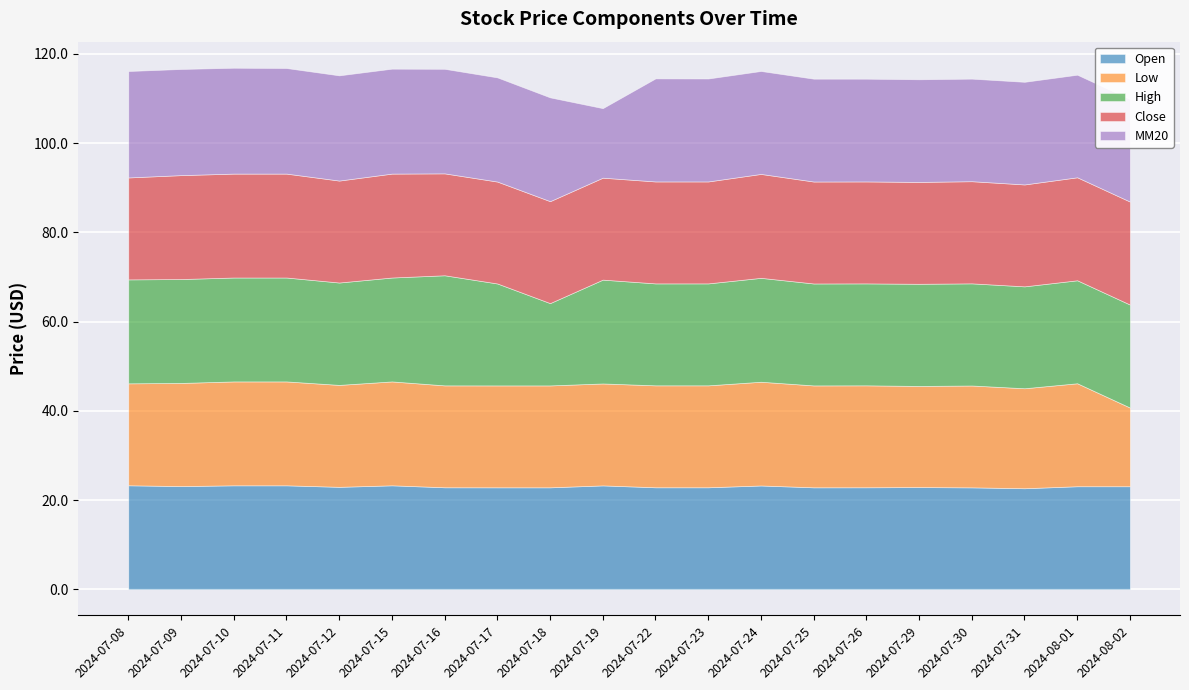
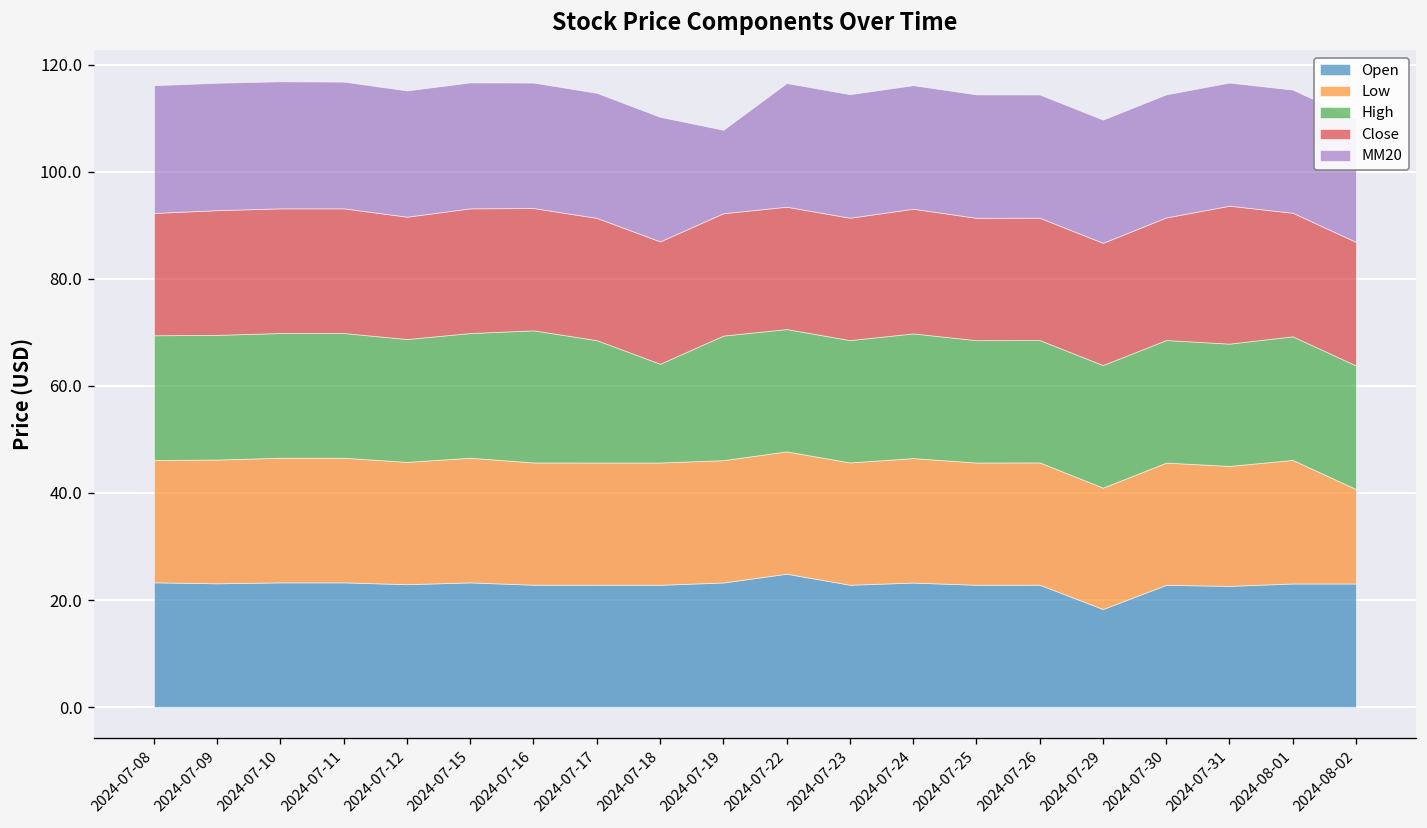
  {
    "Open": {
      "2024-07-08": 23,
      "2024-07-09": 23,
      "2024-07-10": 23,
      "2024-07-11": 23,
      "2024-07-12": 23,
      "2024-07-15": 23,
      "2024-07-16": 23,
      "2024-07-17": 23,
      "2024-07-18": 23,
      "2024-07-19": 23,
-     "2024-07-22": 23,
+     "2024-07-22": 25,
      "2024-07-23": 23,
      "2024-07-24": 23,
      "2024-07-25": 23,
      "2024-07-26": 23,
-     "2024-07-29": 23,
+     "2024-07-29": 18,
      "2024-07-30": 23,
      "2024-07-31": 23,
      "2024-08-01": 23,
      "2024-08-02": 23
    },
    "Low": {
      "2024-07-08": 23,
      "2024-07-09": 23,
      "2024-07-10": 23,
      "2024-07-11": 23,
      "2024-07-12": 23,
      "2024-07-15": 23,
      "2024-07-16": 23,
      "2024-07-17": 23,
      "2024-07-18": 23,
      "2024-07-19": 23,
      "2024-07-22": 23,
      "2024-07-23": 23,
      "2024-07-24": 23,
      "2024-07-25": 23,
      "2024-07-26": 23,
      "2024-07-29": 23,
      "2024-07-30": 23,
      "2024-07-31": 22,
      "2024-08-01": 23,
      "2024-08-02": 18
    },
    "High": {
      "2024-07-08": 23,
      "2024-07-09": 23,
      "2024-07-10": 23,
      "2024-07-11": 23,
      "2024-07-12": 23,
      "2024-07-15": 23,
      "2024-07-16": 25,
      "2024-07-17": 23,
      "2024-07-18": 18,
      "2024-07-19": 23,
      "2024-07-22": 23,
      "2024-07-23": 23,
      "2024-07-24": 23,
      "2024-07-25": 23,
      "2024-07-26": 23,
      "2024-07-29": 23,
      "2024-07-30": 23,
      "2024-07-31": 23,
      "2024-08-01": 23,
      "2024-08-02": 23
    },
    "Close": {
      "2024-07-08": 23,
      "2024-07-09": 23,
      "2024-07-10": 23,
      "2024-07-11": 23,
      "2024-07-12": 23,
      "2024-07-15": 23,
      "2024-07-16": 23,
      "2024-07-17": 23,
      "2024-07-18": 23,
      "2024-07-19": 23,
      "2024-07-22": 23,
      "2024-07-23": 23,
      "2024-07-24": 23,
      "2024-07-25": 23,
      "2024-07-26": 23,
      "2024-07-29": 23,
      "2024-07-30": 23,
-     "2024-07-31": 23,
+     "2024-07-31": 26,
      "2024-08-01": 23,
      "2024-08-02": 23
    },
    "MM20": {
      "2024-07-08": 24,
      "2024-07-09": 24,
      "2024-07-10": 24,
      "2024-07-11": 24,
      "2024-07-12": 24,
      "2024-07-15": 24,
      "2024-07-16": 23,
      "2024-07-17": 23,
      "2024-07-18": 23,
      "2024-07-19": 16,
      "2024-07-22": 23,
      "2024-07-23": 23,
      "2024-07-24": 23,
      "2024-07-25": 23,
      "2024-07-26": 23,
      "2024-07-29": 23,
      "2024-07-30": 23,
      "2024-07-31": 23,
      "2024-08-01": 23
    }
  }
